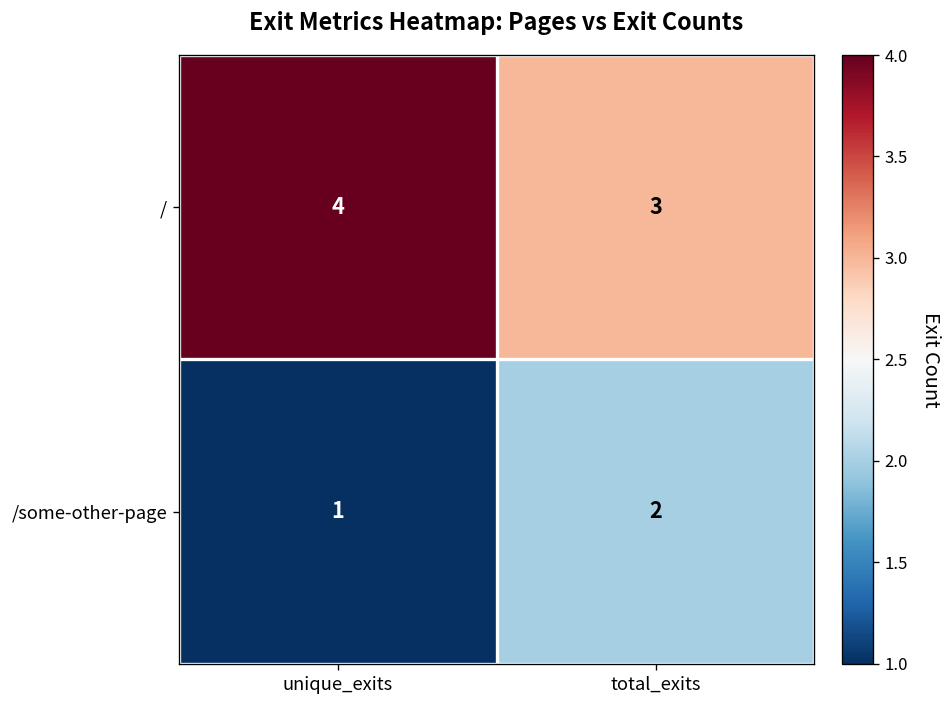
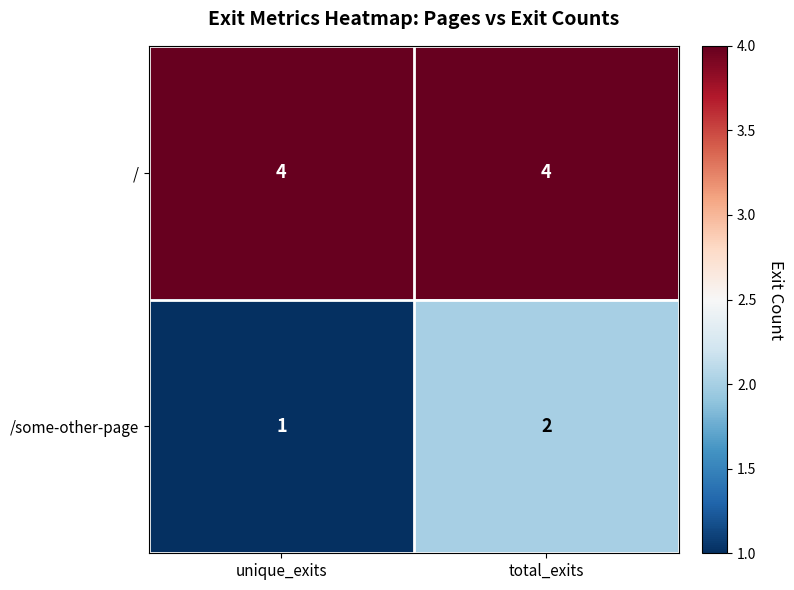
  {
    "/": {
      "unique_exits": 4,
-     "total_exits": 3
+     "total_exits": 4
    },
    "/some-other-page": {
      "unique_exits": 1,
      "total_exits": 2
    }
  }
